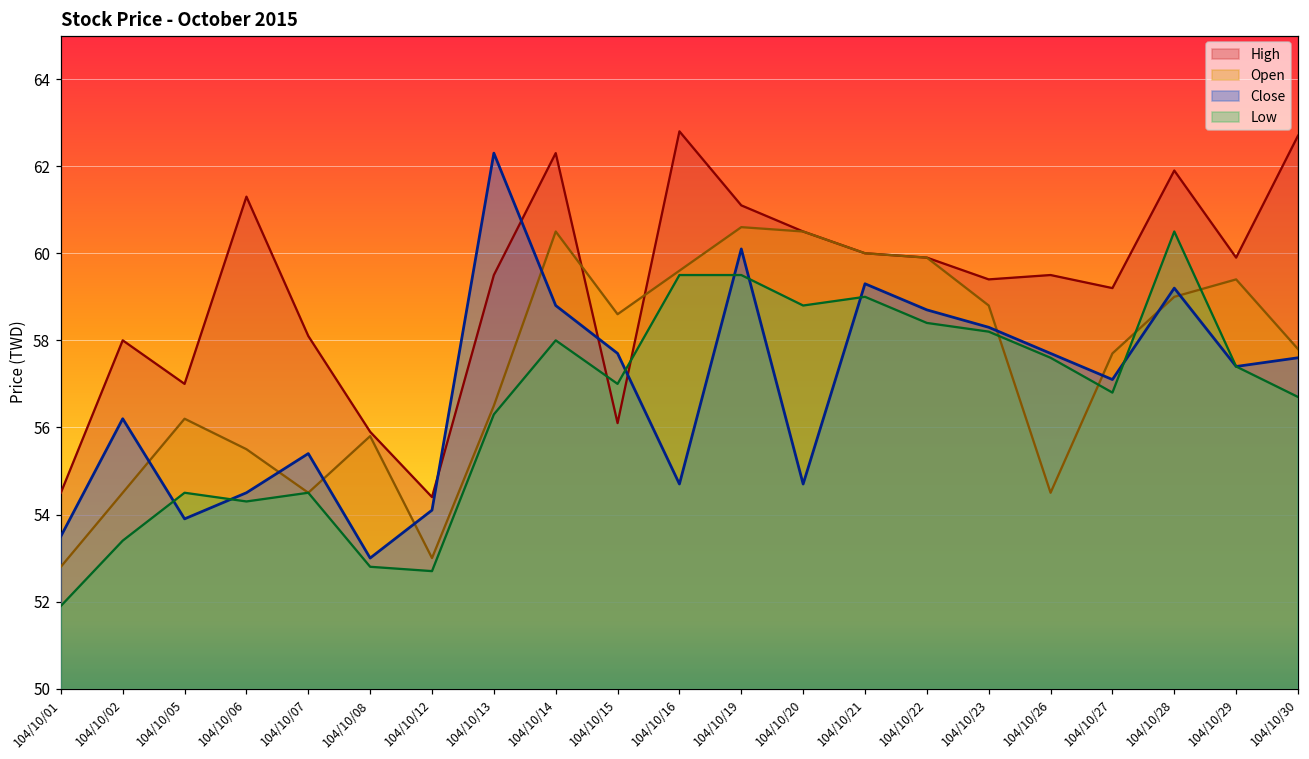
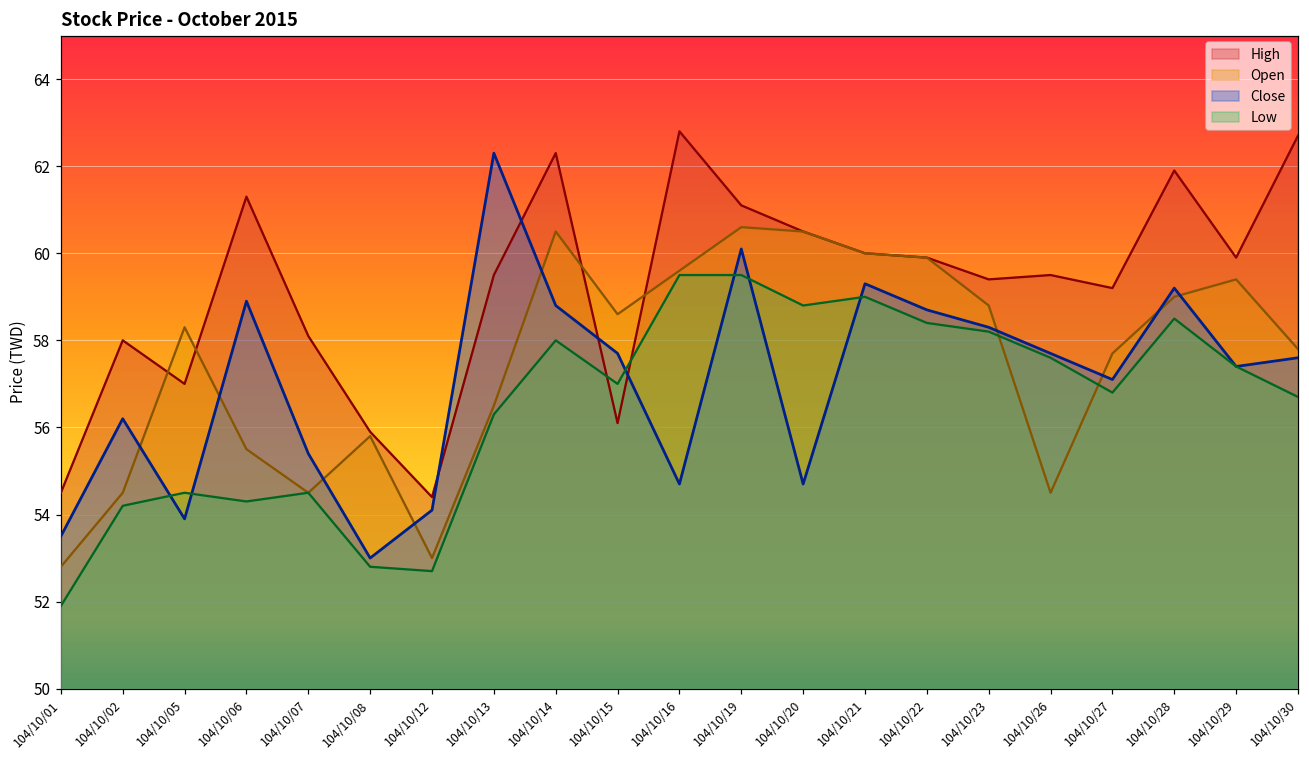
  {
    "High": {
      "104/10/01": 54.5,
      "104/10/02": 58.0,
      "104/10/05": 57.0,
      "104/10/06": 61.3,
      "104/10/07": 58.1,
      "104/10/08": 55.9,
      "104/10/12": 54.4,
      "104/10/13": 59.5,
      "104/10/14": 62.3,
      "104/10/15": 56.1,
      "104/10/16": 62.8,
      "104/10/19": 61.1,
      "104/10/23": 59.4,
      "104/10/26": 59.5,
      "104/10/27": 59.2,
      "104/10/28": 61.9,
      "104/10/29": 59.9,
      "104/10/30": 62.7
    },
    "Open": {
      "104/10/01": 52.8,
      "104/10/02": 54.5,
-     "104/10/05": 56.2,
+     "104/10/05": 58.3,
      "104/10/06": 55.5,
      "104/10/08": 55.8,
      "104/10/12": 53.0,
      "104/10/13": 56.5,
      "104/10/14": 60.5,
      "104/10/15": 58.6,
      "104/10/16": 59.6,
      "104/10/19": 60.6,
      "104/10/23": 58.8,
      "104/10/26": 54.5,
      "104/10/27": 57.7,
      "104/10/28": 59.0,
      "104/10/29": 59.4,
      "104/10/30": 57.8
    },
    "Close": {
      "104/10/01": 53.5,
      "104/10/02": 56.2,
      "104/10/05": 53.9,
-     "104/10/06": 54.5,
+     "104/10/06": 58.9,
      "104/10/07": 55.4,
      "104/10/08": 53.0,
      "104/10/12": 54.1,
      "104/10/13": 62.3,
      "104/10/14": 58.8,
      "104/10/15": 57.7,
      "104/10/16": 54.7,
      "104/10/19": 60.1,
      "104/10/20": 54.7,
      "104/10/21": 59.3,
      "104/10/22": 58.7,
      "104/10/23": 58.3,
      "104/10/26": 57.7,
      "104/10/27": 57.1,
      "104/10/28": 59.2,
      "104/10/30": 57.6
    },
    "Low": {
      "104/10/01": 51.9,
-     "104/10/02": 53.4,
+     "104/10/02": 54.2,
      "104/10/05": 54.5,
      "104/10/06": 54.3,
      "104/10/08": 52.8,
      "104/10/12": 52.7,
      "104/10/13": 56.3,
      "104/10/14": 58.0,
      "104/10/15": 57.0,
      "104/10/16": 59.5,
      "104/10/19": 59.5,
      "104/10/20": 58.8,
      "104/10/21": 59.0,
      "104/10/22": 58.4,
      "104/10/23": 58.2,
      "104/10/26": 57.6,
      "104/10/27": 56.8,
-     "104/10/28": 60.5,
+     "104/10/28": 58.5,
      "104/10/30": 56.7
    }
  }
